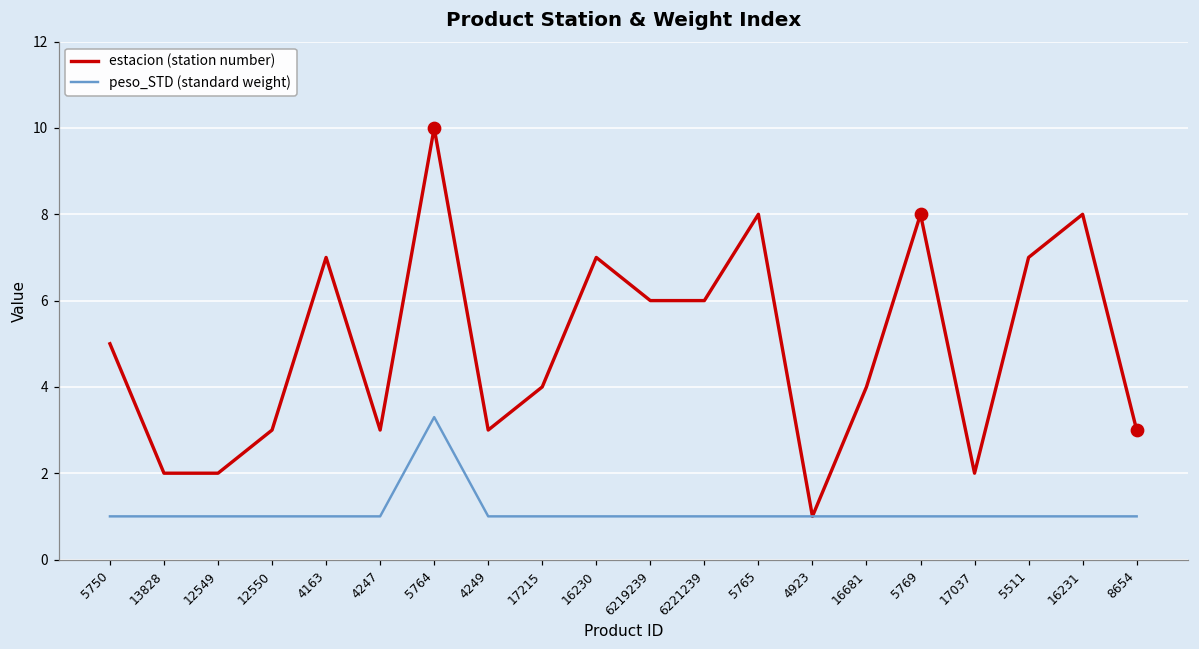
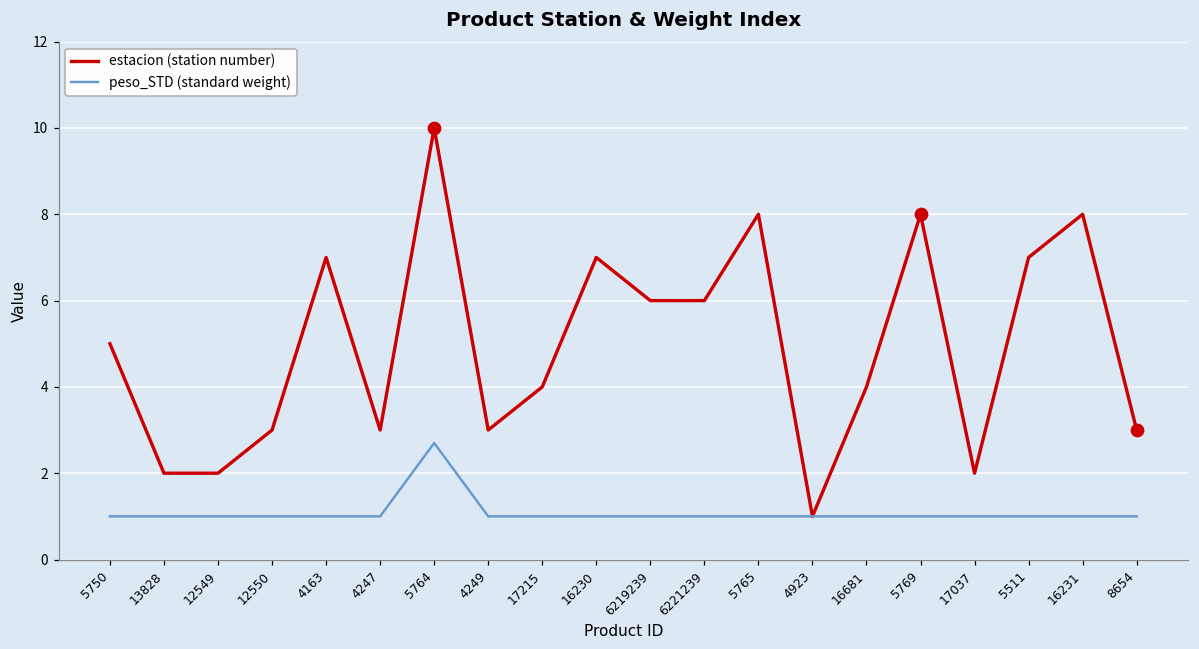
  {
    "peso_STD (standard weight)": {
      "5750": 1.0,
      "13828": 1.0,
      "12549": 1.0,
      "12550": 1.0,
      "4163": 1.0,
      "4247": 1.0,
-     "5764": 3.3,
+     "5764": 2.7,
      "4249": 1.0,
      "17215": 1.0,
      "16230": 1.0,
      "6219239": 1.0,
      "6221239": 1.0,
      "5765": 1.0,
      "16681": 1.0,
      "5769": 1.0,
      "17037": 1.0,
      "5511": 1.0,
      "16231": 1.0,
      "8654": 1.0
    }
  }
